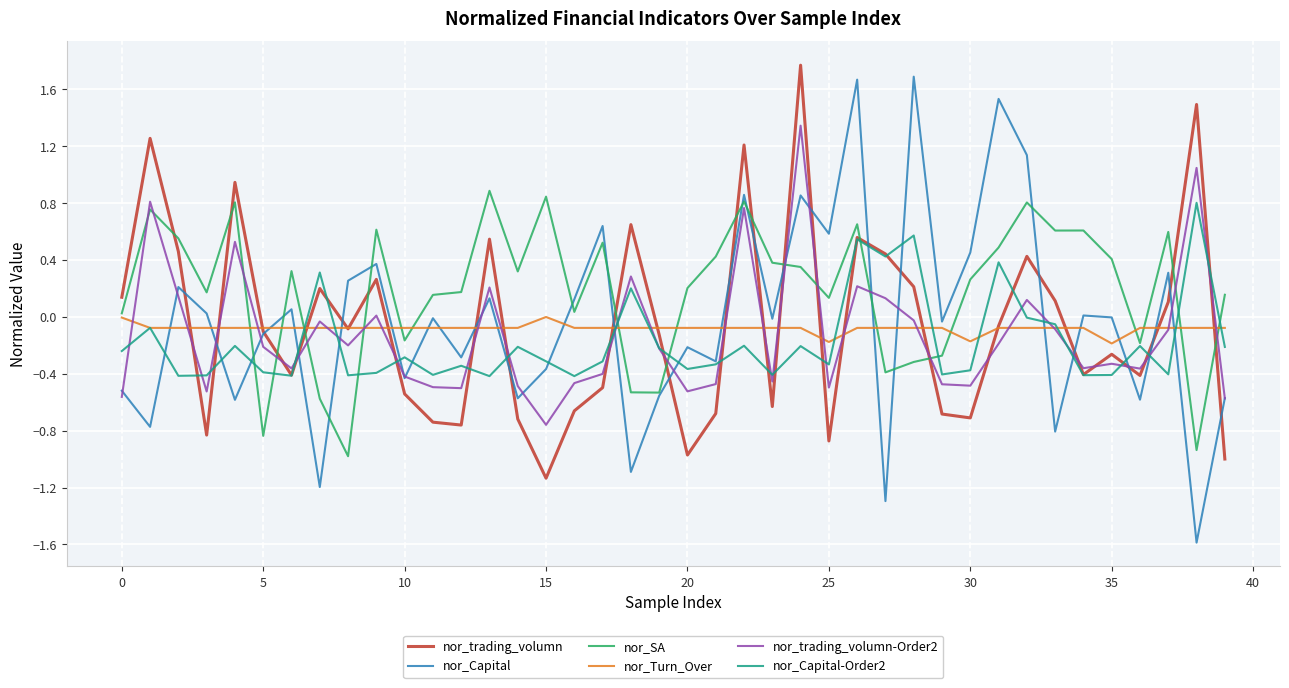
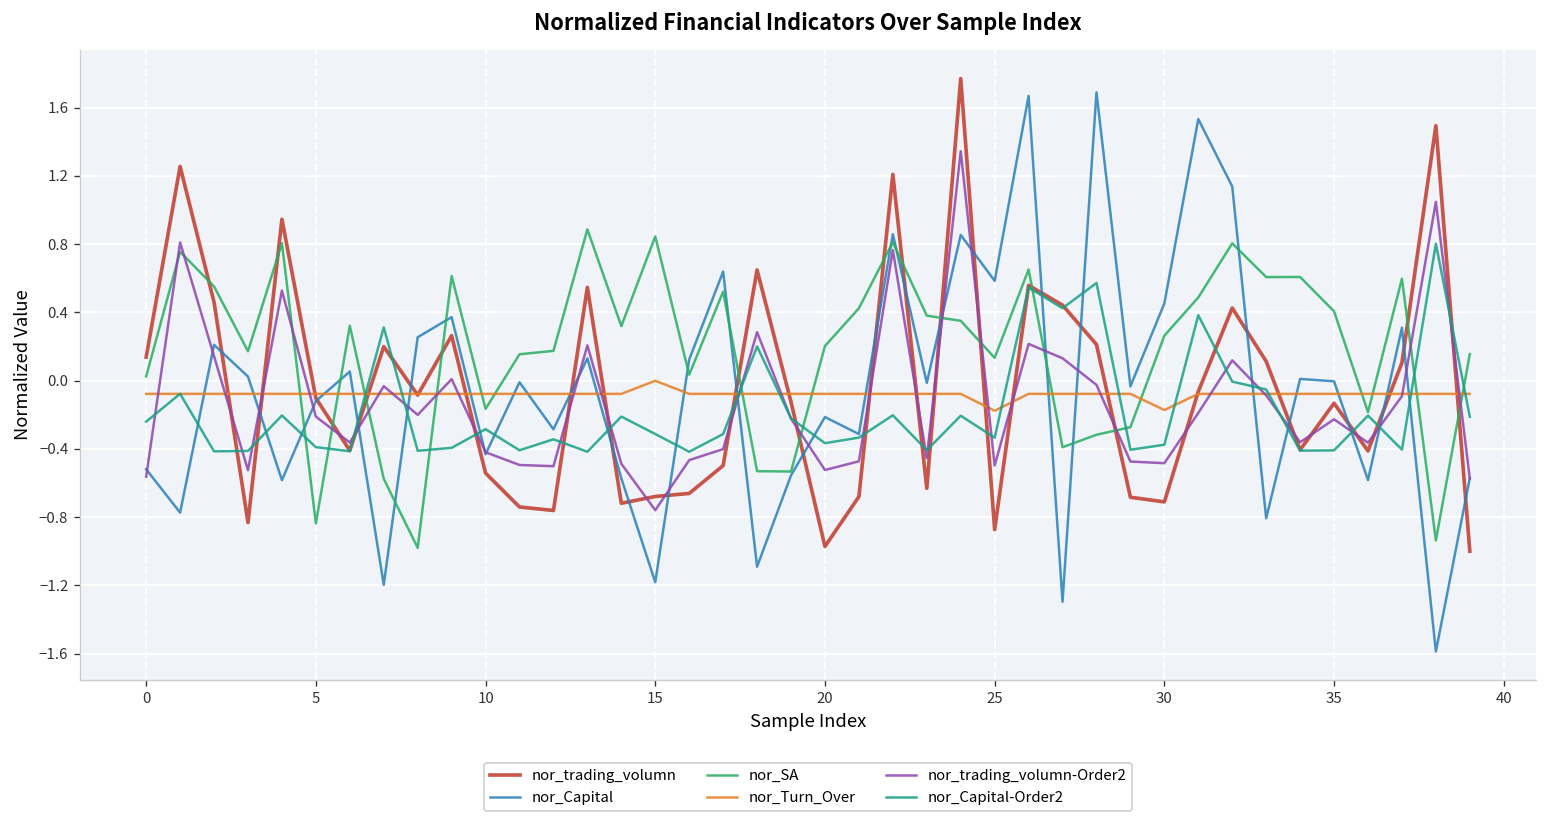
  {
    "nor_trading_volumn": {
      "0": 0.14,
      "10": -0.54,
-     "15": -1.13,
+     "15": -0.68,
      "20": -0.97,
      "25": -0.87,
      "30": -0.71,
-     "35": -0.26
+     "35": -0.13
    },
    "nor_Capital": {
      "0": -0.52,
-     "15": -0.37,
+     "15": -1.18,
      "20": -0.21,
      "25": 0.59,
      "30": 0.45,
      "35": 0.00
    },
    "nor_Turn_Over": {
-     "0": 0.00,
+     "0": -0.08,
      "5": -0.08,
      "10": -0.08,
      "15": 0.00,
      "20": -0.08,
      "25": -0.18,
      "30": -0.17,
-     "35": -0.19
+     "35": -0.08
    },
    "nor_trading_volumn-Order2": {
      "0": -0.56,
      "5": -0.21,
      "15": -0.76,
      "20": -0.52,
      "25": -0.50,
      "30": -0.48,
-     "35": -0.33
+     "35": -0.23
    }
  }
